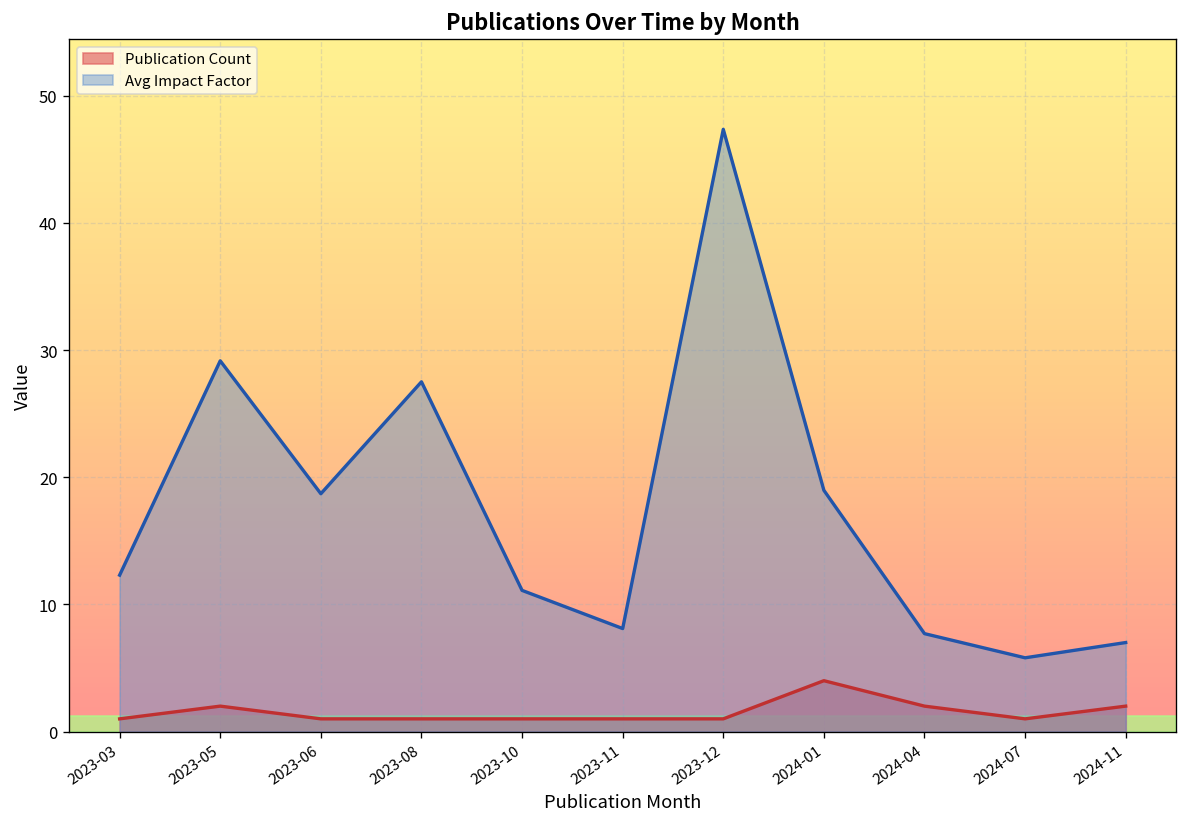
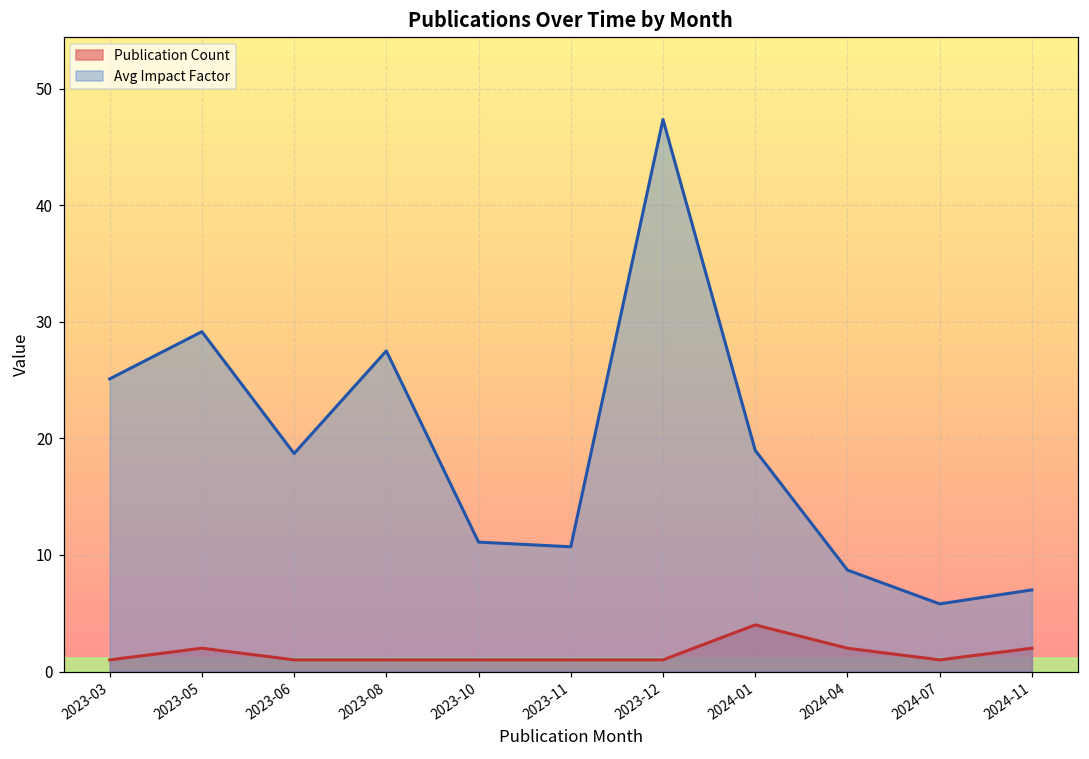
  {
    "Publication Count": {
      "2023-05": 2.0,
      "2024-01": 4.0,
      "2024-04": 2.0,
      "2024-11": 2.0
    },
    "Avg Impact Factor": {
-     "2023-03": 12.3,
+     "2023-03": 25.1,
      "2023-05": 29.2,
      "2023-06": 18.7,
      "2023-08": 27.5,
      "2023-10": 11.1,
-     "2023-11": 8.1,
+     "2023-11": 10.7,
      "2023-12": 47.4,
      "2024-01": 19.0,
-     "2024-04": 7.7,
+     "2024-04": 8.7,
      "2024-07": 5.8,
      "2024-11": 7.0
    }
  }
